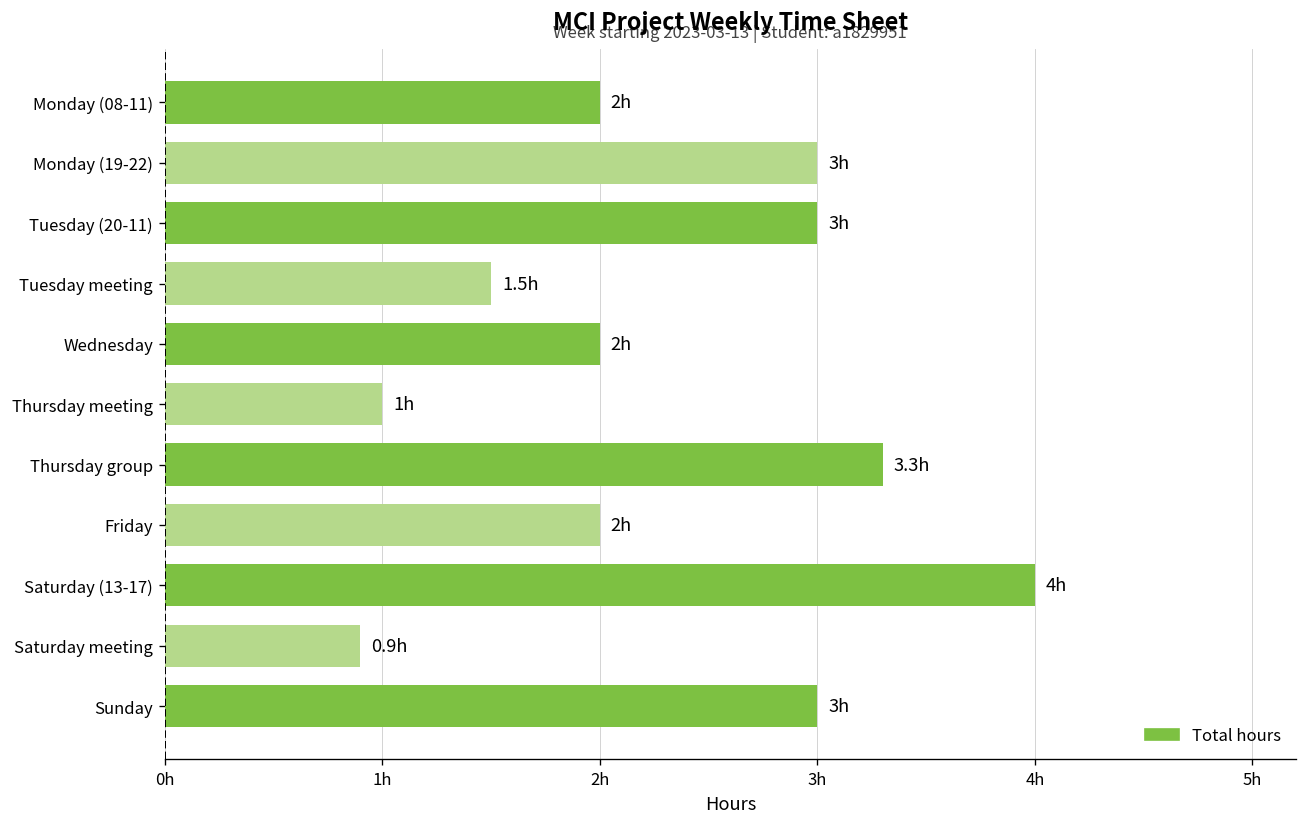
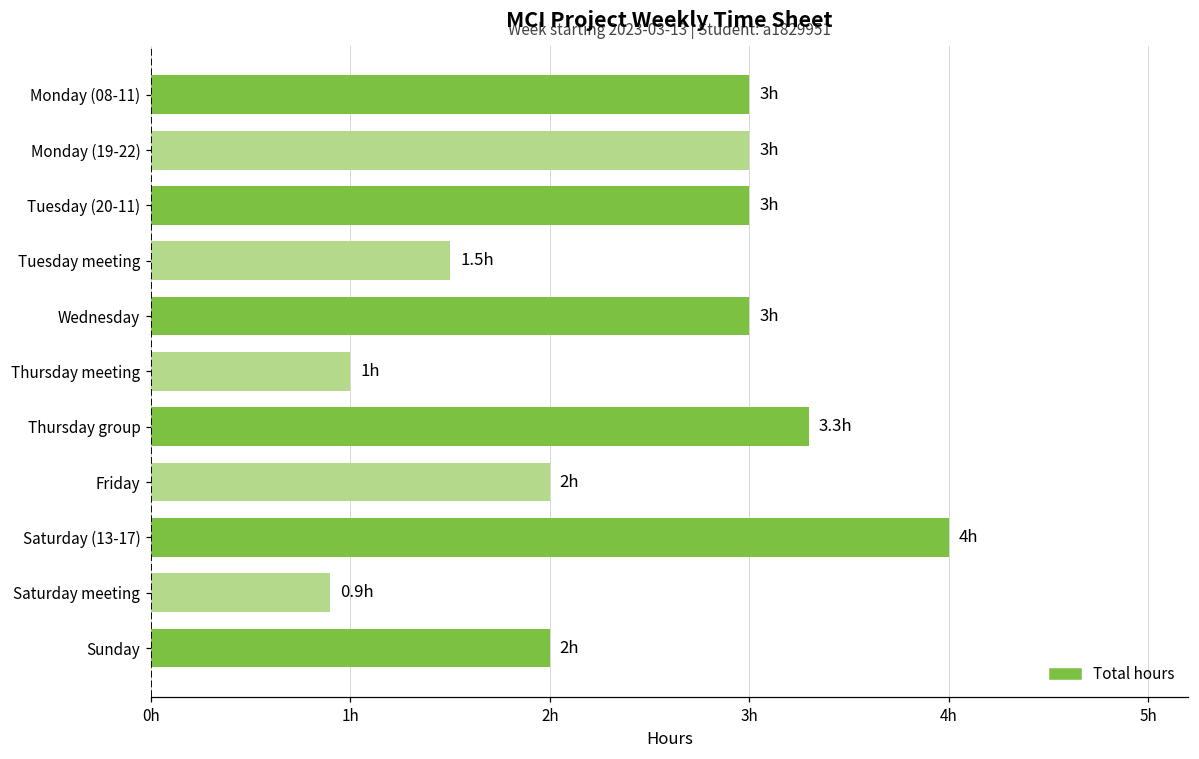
  {
-   "Monday (08-11)": "2h",
+   "Monday (08-11)": "3h",
    "Monday (19-22)": "3h",
    "Tuesday (20-11)": "3h",
    "Tuesday meeting": "1.5h",
-   "Wednesday": "2h",
+   "Wednesday": "3h",
    "Thursday meeting": "1h",
    "Thursday group": "3.3h",
    "Friday": "2h",
    "Saturday (13-17)": "4h",
    "Saturday meeting": "0.9h",
-   "Sunday": "3h"
+   "Sunday": "2h"
  }
